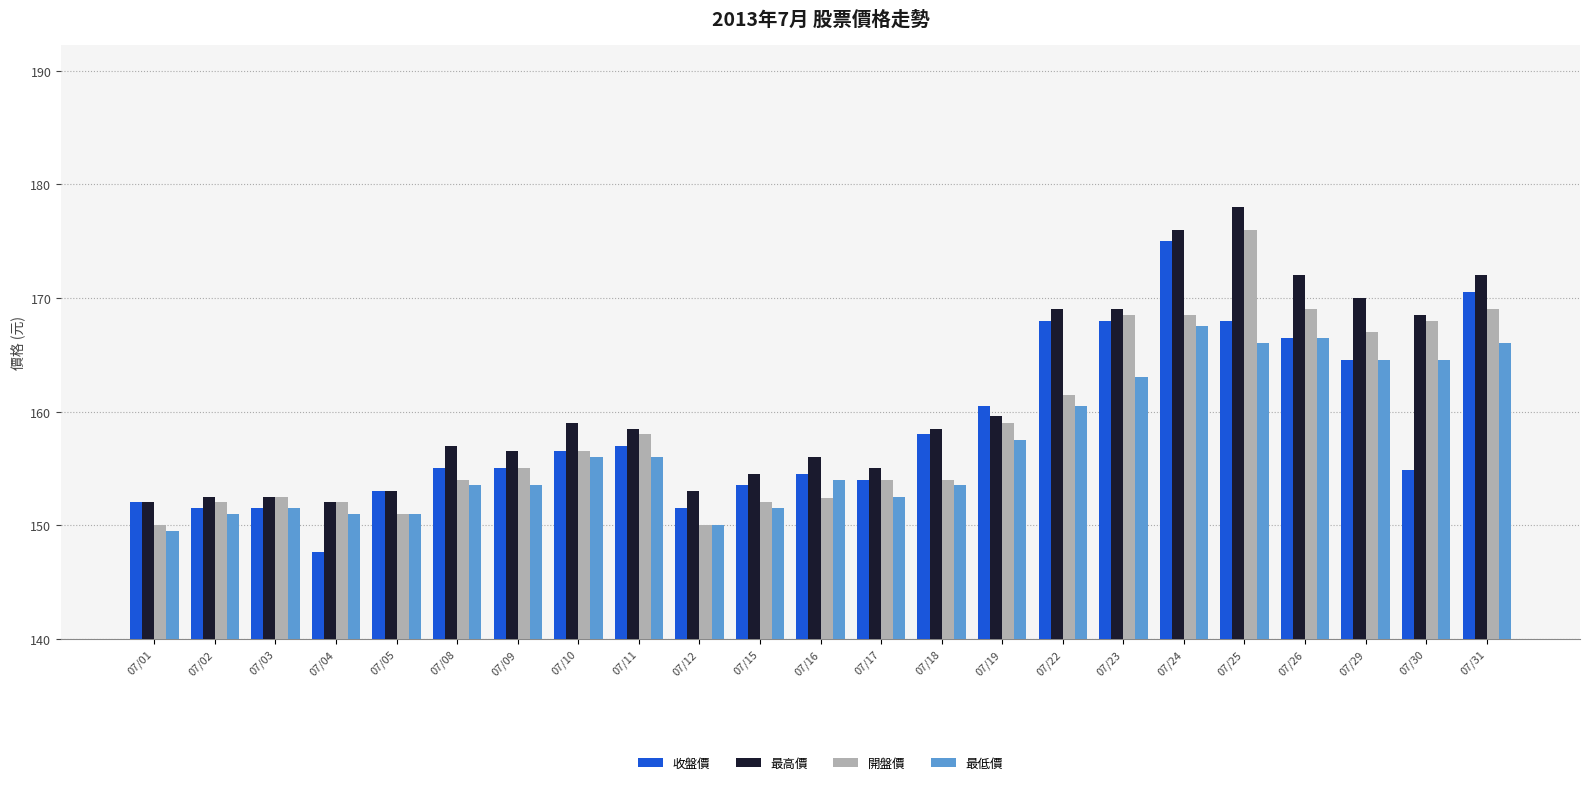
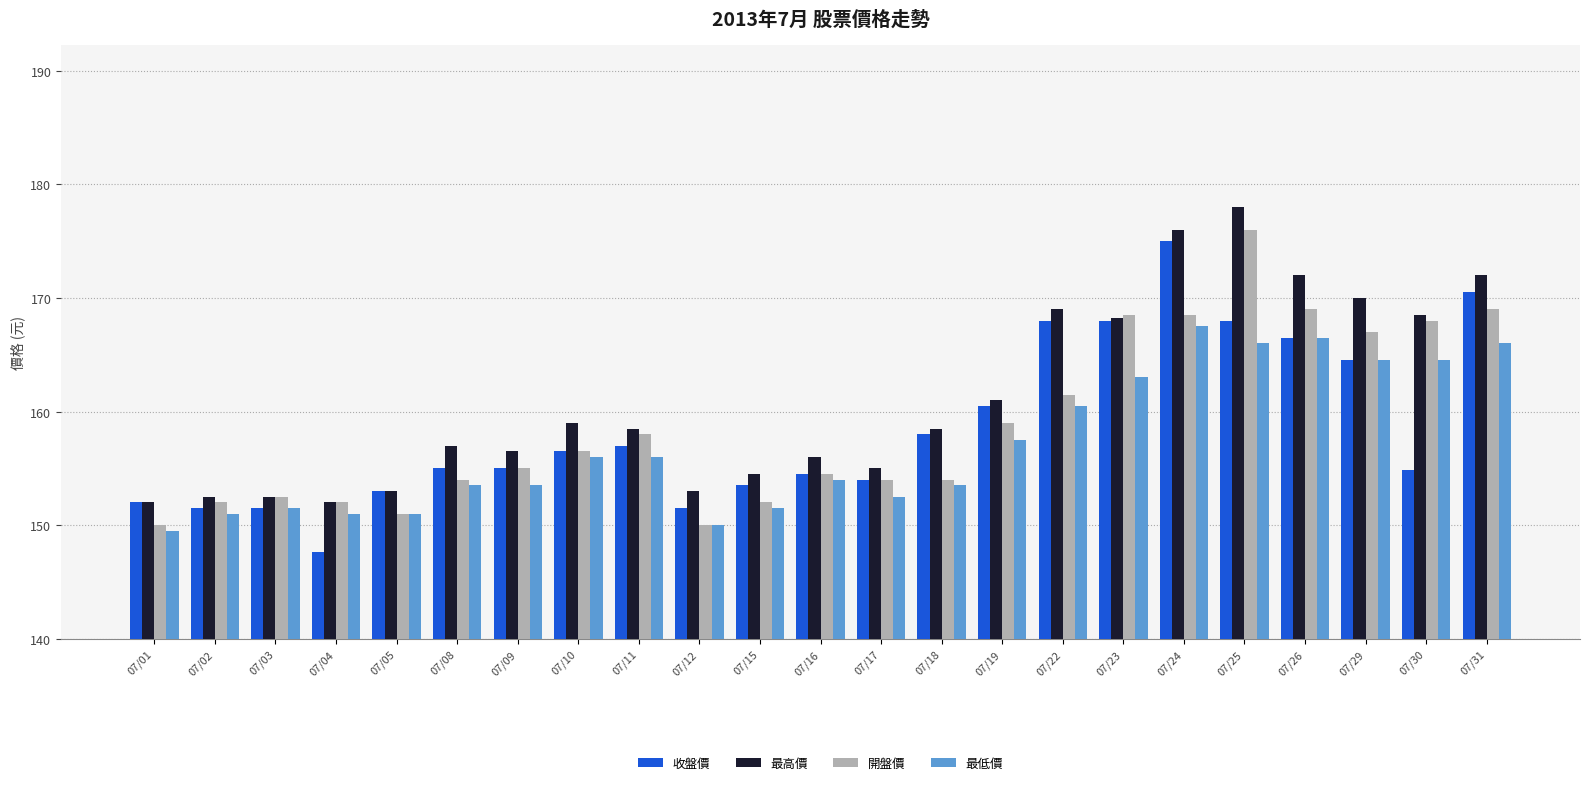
  {
    "收盤價": {
      "07/01": 152.0,
      "07/02": 151.5,
      "07/03": 151.5,
      "07/04": 147.6,
      "07/05": 153.0,
      "07/08": 155.0,
      "07/09": 155.0,
      "07/10": 156.5,
      "07/11": 157.0,
      "07/12": 151.5,
      "07/15": 153.5,
      "07/16": 154.5,
      "07/17": 154.0,
      "07/18": 158.0,
      "07/19": 160.5,
      "07/22": 168.0,
      "07/23": 168.0,
      "07/24": 175.0,
      "07/25": 168.0,
      "07/26": 166.5,
      "07/29": 164.5,
      "07/30": 154.9,
      "07/31": 170.5
    },
    "最高價": {
      "07/01": 152.0,
      "07/02": 152.5,
      "07/03": 152.5,
      "07/04": 152.0,
      "07/05": 153.0,
      "07/08": 157.0,
      "07/09": 156.5,
      "07/10": 159.0,
      "07/11": 158.5,
      "07/12": 153.0,
      "07/15": 154.5,
      "07/16": 156.0,
      "07/17": 155.0,
      "07/18": 158.5,
-     "07/19": 159.6,
+     "07/19": 161.0,
      "07/22": 169.0,
-     "07/23": 169.0,
+     "07/23": 168.2,
      "07/24": 176.0,
      "07/25": 178.0,
      "07/26": 172.0,
      "07/29": 170.0,
      "07/30": 168.5,
      "07/31": 172.0
    },
    "開盤價": {
      "07/01": 150.0,
      "07/02": 152.0,
      "07/03": 152.5,
      "07/04": 152.0,
      "07/05": 151.0,
      "07/08": 154.0,
      "07/09": 155.0,
      "07/10": 156.5,
      "07/11": 158.0,
      "07/12": 150.0,
      "07/15": 152.0,
-     "07/16": 152.4,
+     "07/16": 154.5,
      "07/17": 154.0,
      "07/18": 154.0,
      "07/19": 159.0,
      "07/22": 161.5,
      "07/23": 168.5,
      "07/24": 168.5,
      "07/25": 176.0,
      "07/26": 169.0,
      "07/29": 167.0,
      "07/30": 168.0,
      "07/31": 169.0
    },
    "最低價": {
      "07/01": 149.5,
      "07/02": 151.0,
      "07/03": 151.5,
      "07/04": 151.0,
      "07/05": 151.0,
      "07/08": 153.5,
      "07/09": 153.5,
      "07/10": 156.0,
      "07/11": 156.0,
      "07/12": 150.0,
      "07/15": 151.5,
      "07/16": 154.0,
      "07/17": 152.5,
      "07/18": 153.5,
      "07/19": 157.5,
      "07/22": 160.5,
      "07/23": 163.0,
      "07/24": 167.5,
      "07/25": 166.0,
      "07/26": 166.5,
      "07/29": 164.5,
      "07/30": 164.5,
      "07/31": 166.0
    }
  }
